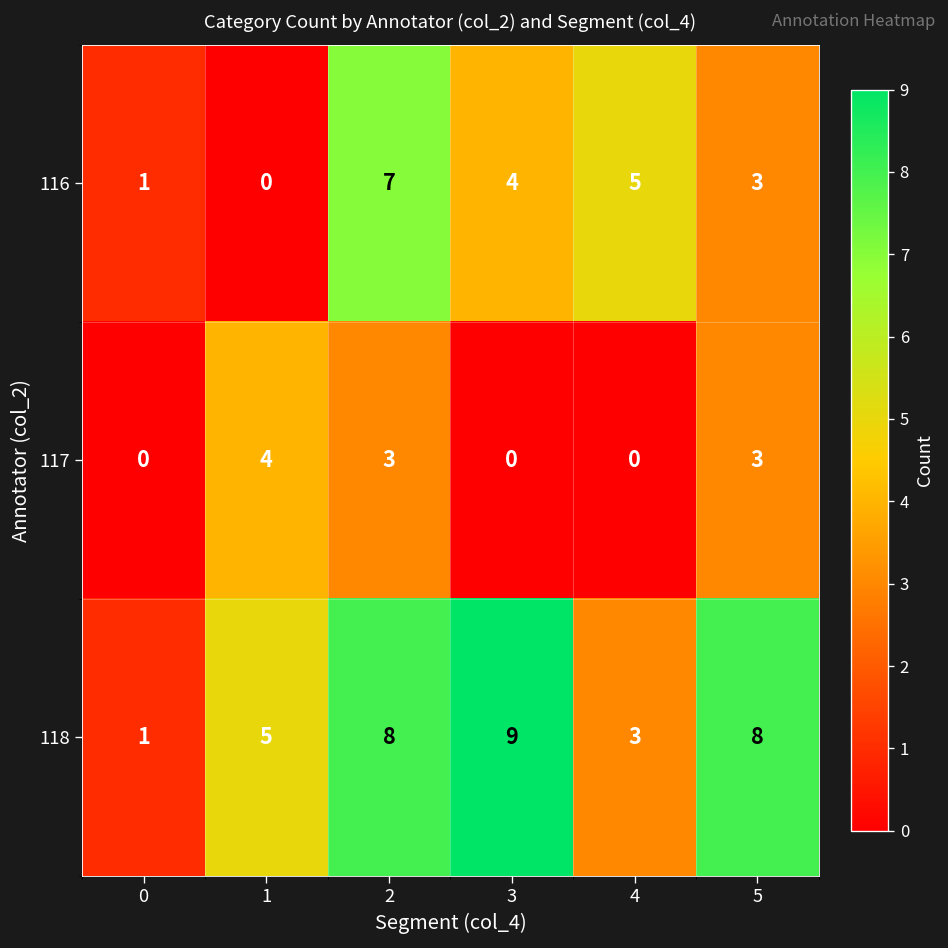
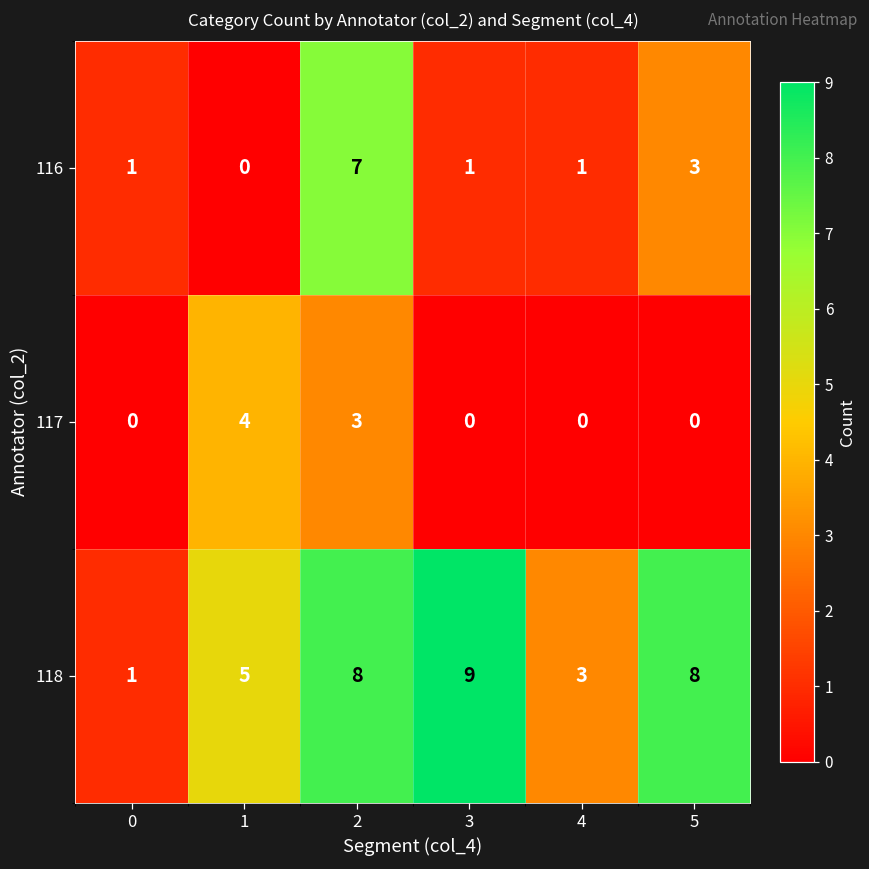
  {
    "116": {
      "0": 1,
      "1": 0,
      "2": 7,
-     "3": 4,
-     "4": 5,
+     "3": 1,
+     "4": 1,
      "5": 3
    },
    "117": {
      "0": 0,
      "1": 4,
      "2": 3,
      "3": 0,
      "4": 0,
-     "5": 3
+     "5": 0
    },
    "118": {
      "0": 1,
      "1": 5,
      "2": 8,
      "3": 9,
      "4": 3,
      "5": 8
    }
  }
